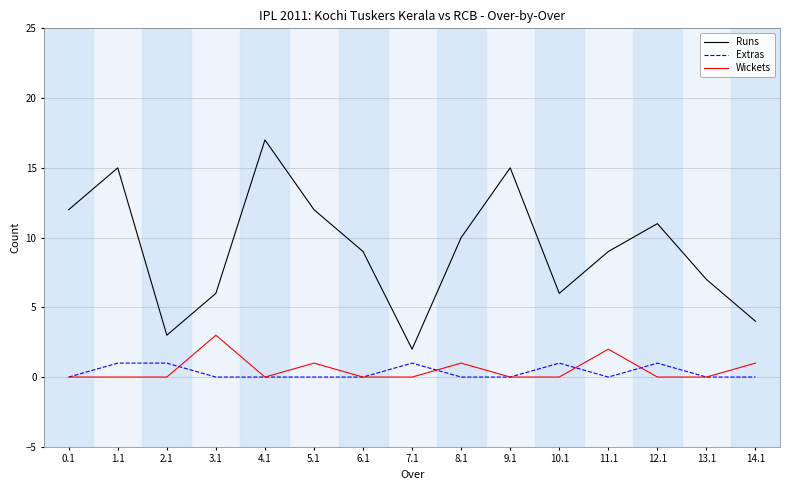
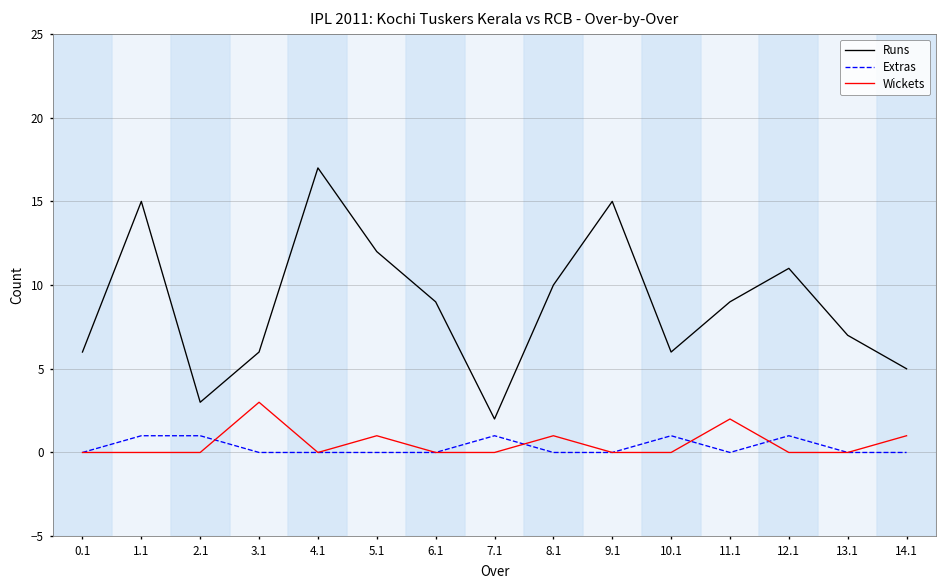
  {
    "Runs": {
-     "0.1": 12,
+     "0.1": 6,
      "1.1": 15,
      "2.1": 3,
      "3.1": 6,
      "4.1": 17,
      "5.1": 12,
      "6.1": 9,
      "7.1": 2,
      "8.1": 10,
      "9.1": 15,
      "10.1": 6,
      "11.1": 9,
      "12.1": 11,
      "13.1": 7,
-     "14.1": 4
+     "14.1": 5
    },
    "Extras": {
      "1.1": 1,
      "2.1": 1,
      "3.1": 0,
      "5.1": 0,
      "7.1": 1,
      "8.1": 0,
      "10.1": 1,
      "11.1": 0,
      "12.1": 1,
      "14.1": 0
    },
    "Wickets": {
      "1.1": 0,
      "2.1": 0,
      "3.1": 3,
      "5.1": 1,
      "7.1": 0,
      "8.1": 1,
      "10.1": 0,
      "11.1": 2,
      "12.1": 0,
      "14.1": 1
    }
  }
